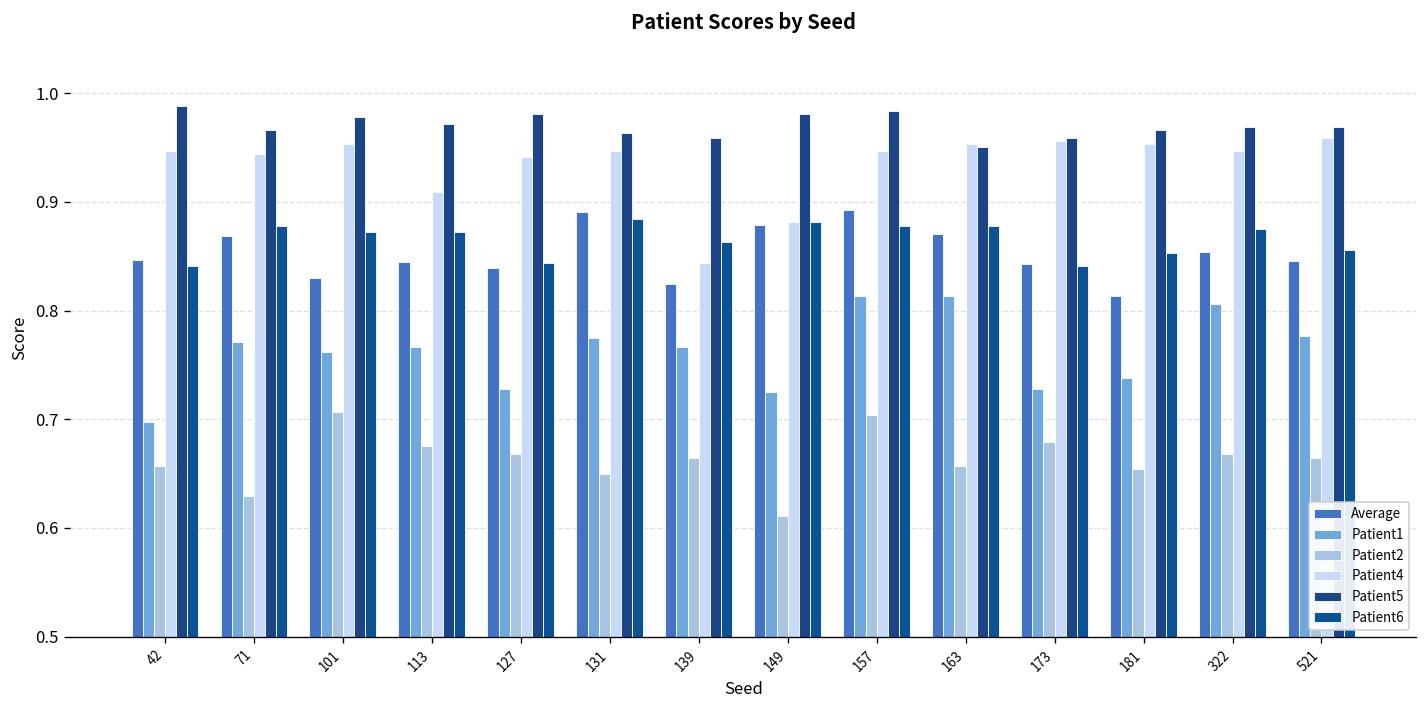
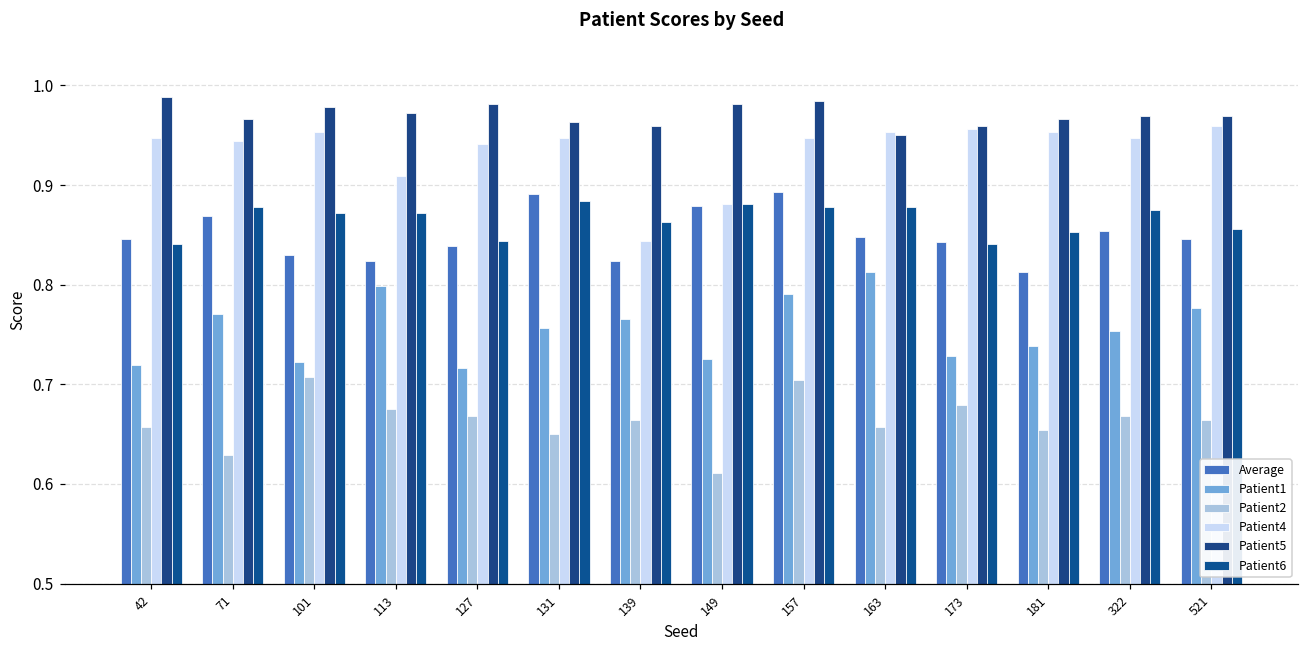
  {
    "Average": {
      "42": 0.85,
      "71": 0.87,
      "101": 0.83,
-     "113": 0.84,
+     "113": 0.82,
      "127": 0.84,
      "131": 0.89,
      "139": 0.82,
      "149": 0.88,
      "157": 0.89,
-     "163": 0.87,
+     "163": 0.85,
      "173": 0.84,
      "181": 0.81,
      "322": 0.85,
      "521": 0.85
    },
    "Patient1": {
-     "42": 0.70,
+     "42": 0.72,
      "71": 0.77,
-     "101": 0.76,
-     "113": 0.77,
-     "127": 0.73,
-     "131": 0.78,
+     "101": 0.72,
+     "113": 0.80,
+     "127": 0.72,
+     "131": 0.76,
      "139": 0.77,
      "149": 0.73,
-     "157": 0.81,
+     "157": 0.79,
      "163": 0.81,
      "173": 0.73,
      "181": 0.74,
-     "322": 0.81,
+     "322": 0.75,
      "521": 0.78
    }
  }
